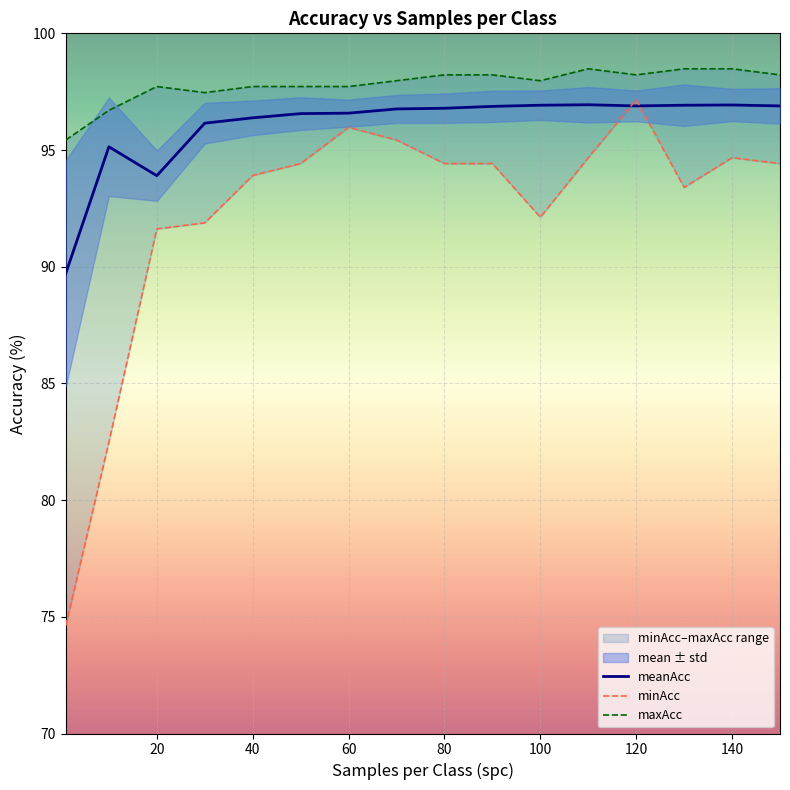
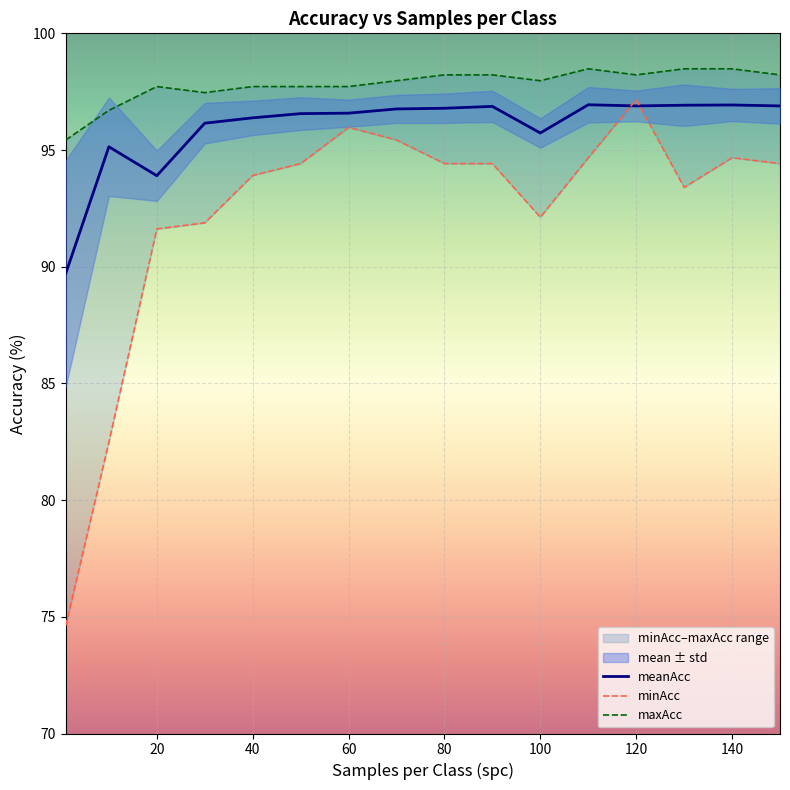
  {
    "meanAcc": {
      "20": 93.9,
      "40": 96.4,
      "60": 96.6,
      "80": 96.8,
-     "100": 96.9,
+     "100": 95.7,
      "120": 96.9,
      "140": 96.9
    },
    "minAcc": {
      "20": 91.6,
      "40": 93.9,
      "60": 96.0,
      "80": 94.4,
      "100": 92.1,
      "120": 97.2,
      "140": 94.7
    }
  }
